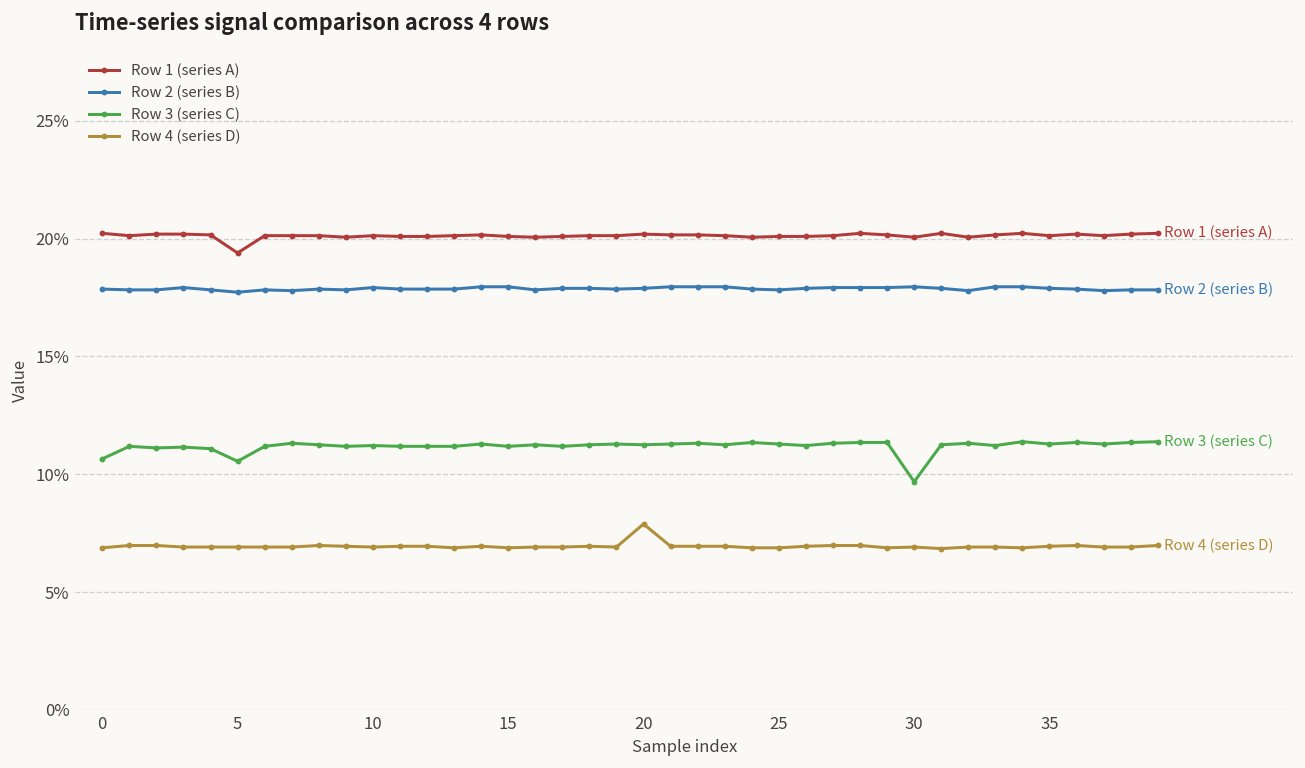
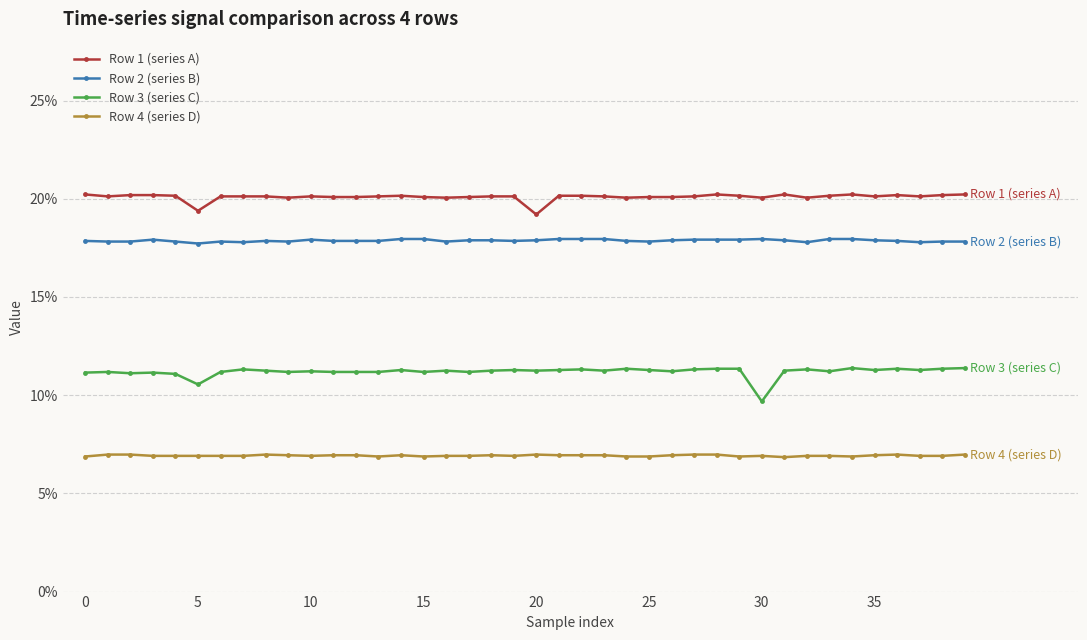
  {
    "Row 1 (series A)": {
      "0": "20.2%",
      "5": "19.4%",
      "10": "20.1%",
      "15": "20.1%",
-     "20": "20.2%",
+     "20": "19.2%",
      "25": "20.1%",
      "30": "20.1%",
      "35": "20.1%"
    },
    "Row 2 (series B)": {
      "0": "17.9%",
      "5": "17.7%",
      "10": "17.9%",
      "15": "18.0%",
      "20": "17.9%",
      "25": "17.8%",
      "30": "18.0%",
      "35": "17.9%"
    },
    "Row 3 (series C)": {
-     "0": "10.7%",
+     "0": "11.2%",
      "5": "10.5%",
      "10": "11.2%",
      "15": "11.2%",
      "20": "11.2%",
      "25": "11.3%",
      "30": "9.7%",
      "35": "11.3%"
    },
    "Row 4 (series D)": {
      "0": "6.9%",
      "5": "6.9%",
      "10": "6.9%",
      "15": "6.9%",
-     "20": "7.9%",
+     "20": "7.0%",
      "25": "6.9%",
      "30": "6.9%",
      "35": "6.9%"
    }
  }
